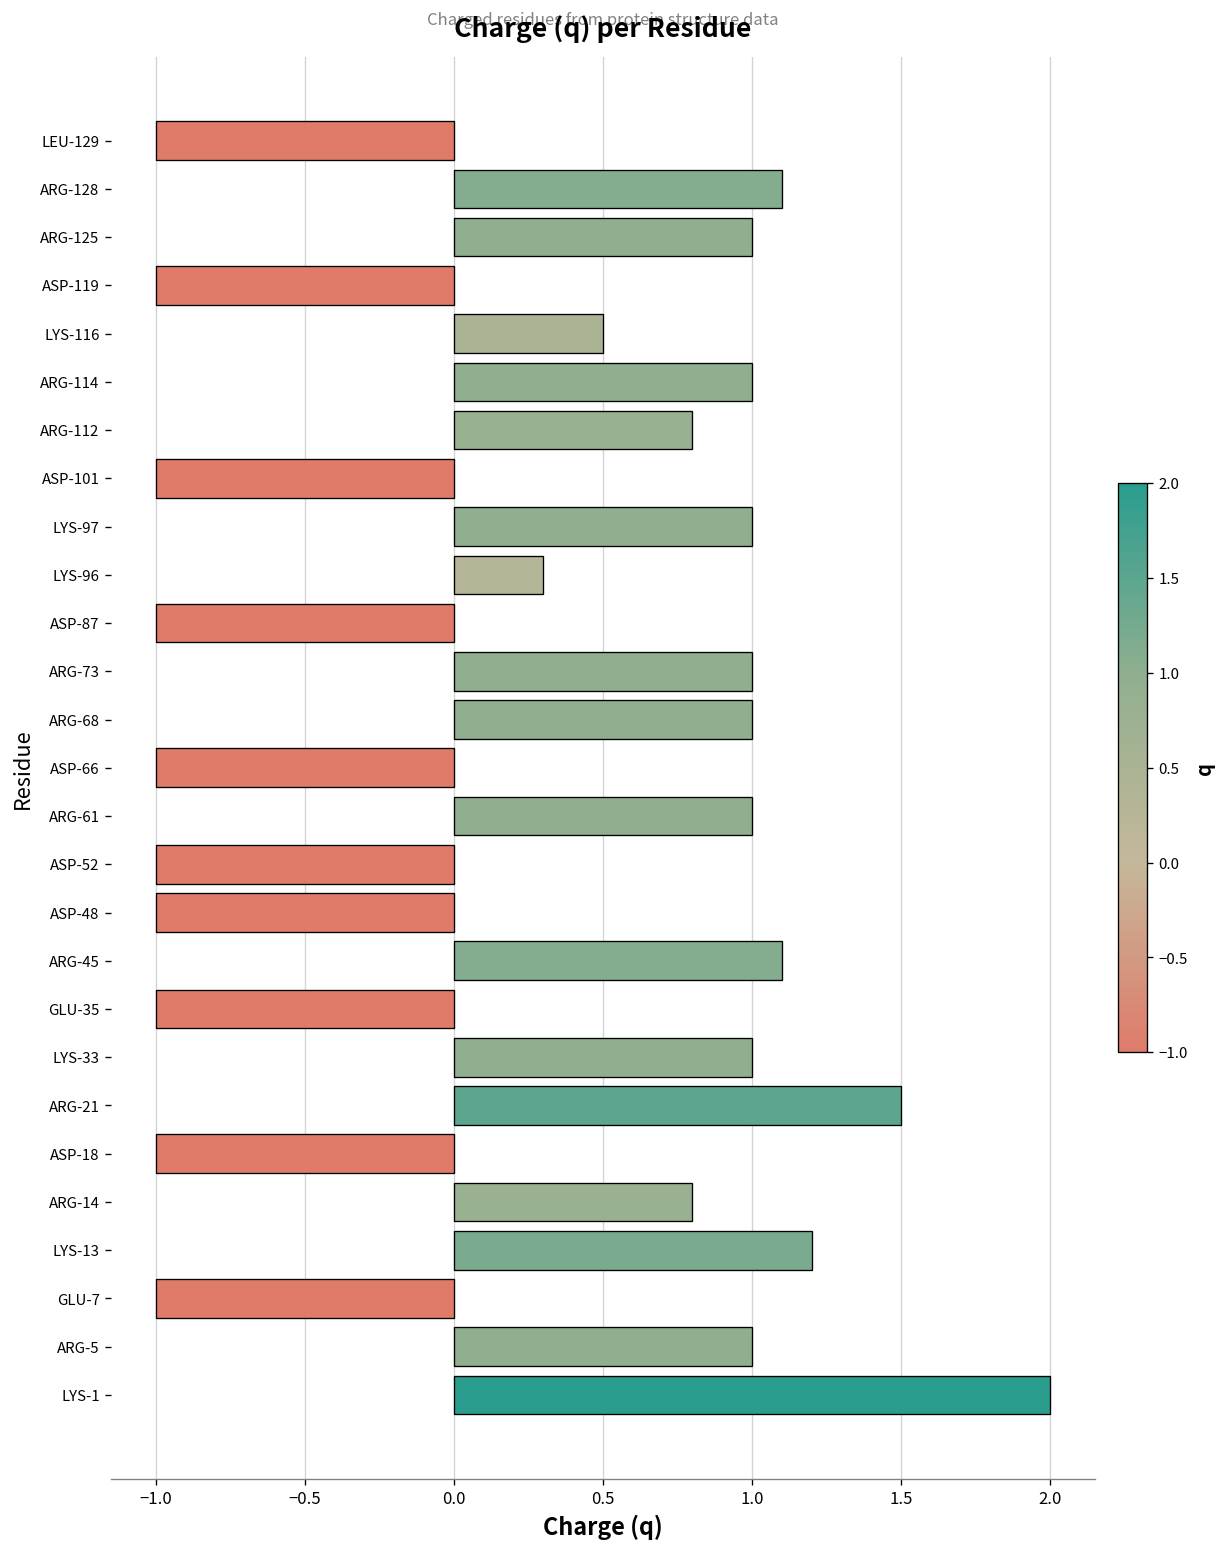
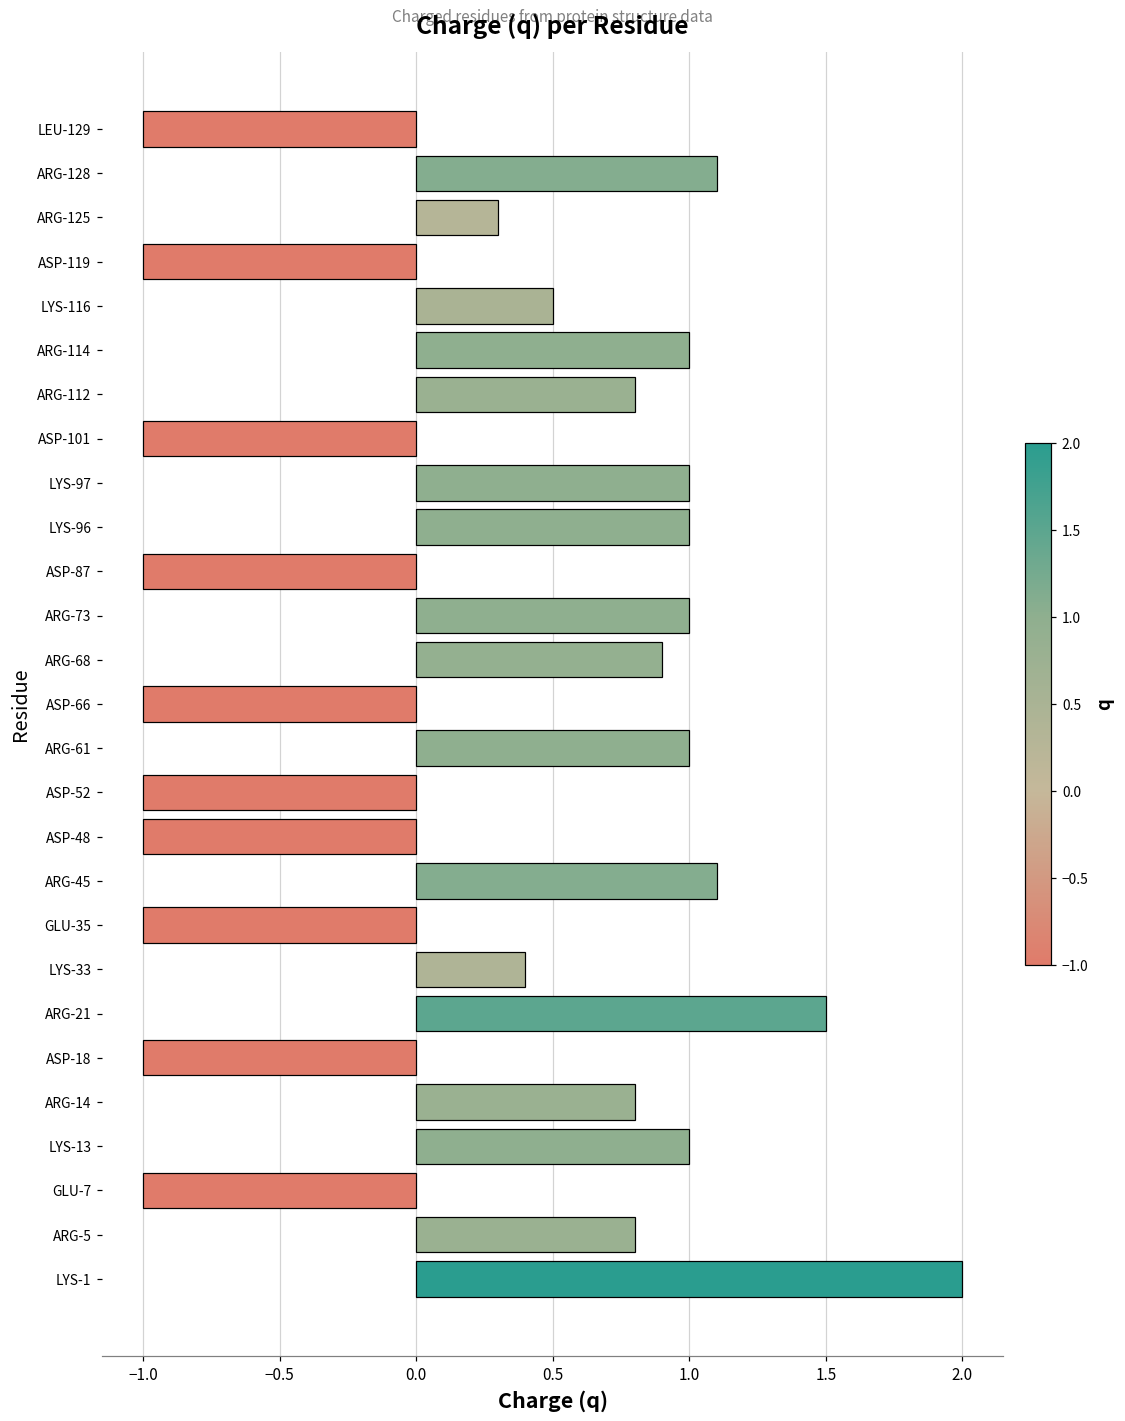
  {
    "LEU-129": -1.0,
    "ARG-128": 1.1,
-   "ARG-125": 1.0,
+   "ARG-125": 0.3,
    "ASP-119": -1.0,
    "LYS-116": 0.5,
    "ARG-114": 1.0,
    "ARG-112": 0.8,
    "ASP-101": -1.0,
    "LYS-97": 1.0,
-   "LYS-96": 0.3,
+   "LYS-96": 1.0,
    "ASP-87": -1.0,
    "ARG-73": 1.0,
-   "ARG-68": 1.0,
+   "ARG-68": 0.9,
    "ASP-66": -1.0,
    "ARG-61": 1.0,
    "ASP-52": -1.0,
    "ASP-48": -1.0,
    "ARG-45": 1.1,
    "GLU-35": -1.0,
-   "LYS-33": 1.0,
+   "LYS-33": 0.4,
    "ARG-21": 1.5,
    "ASP-18": -1.0,
    "ARG-14": 0.8,
-   "LYS-13": 1.2,
+   "LYS-13": 1.0,
    "GLU-7": -1.0,
-   "ARG-5": 1.0,
+   "ARG-5": 0.8,
    "LYS-1": 2.0
  }
